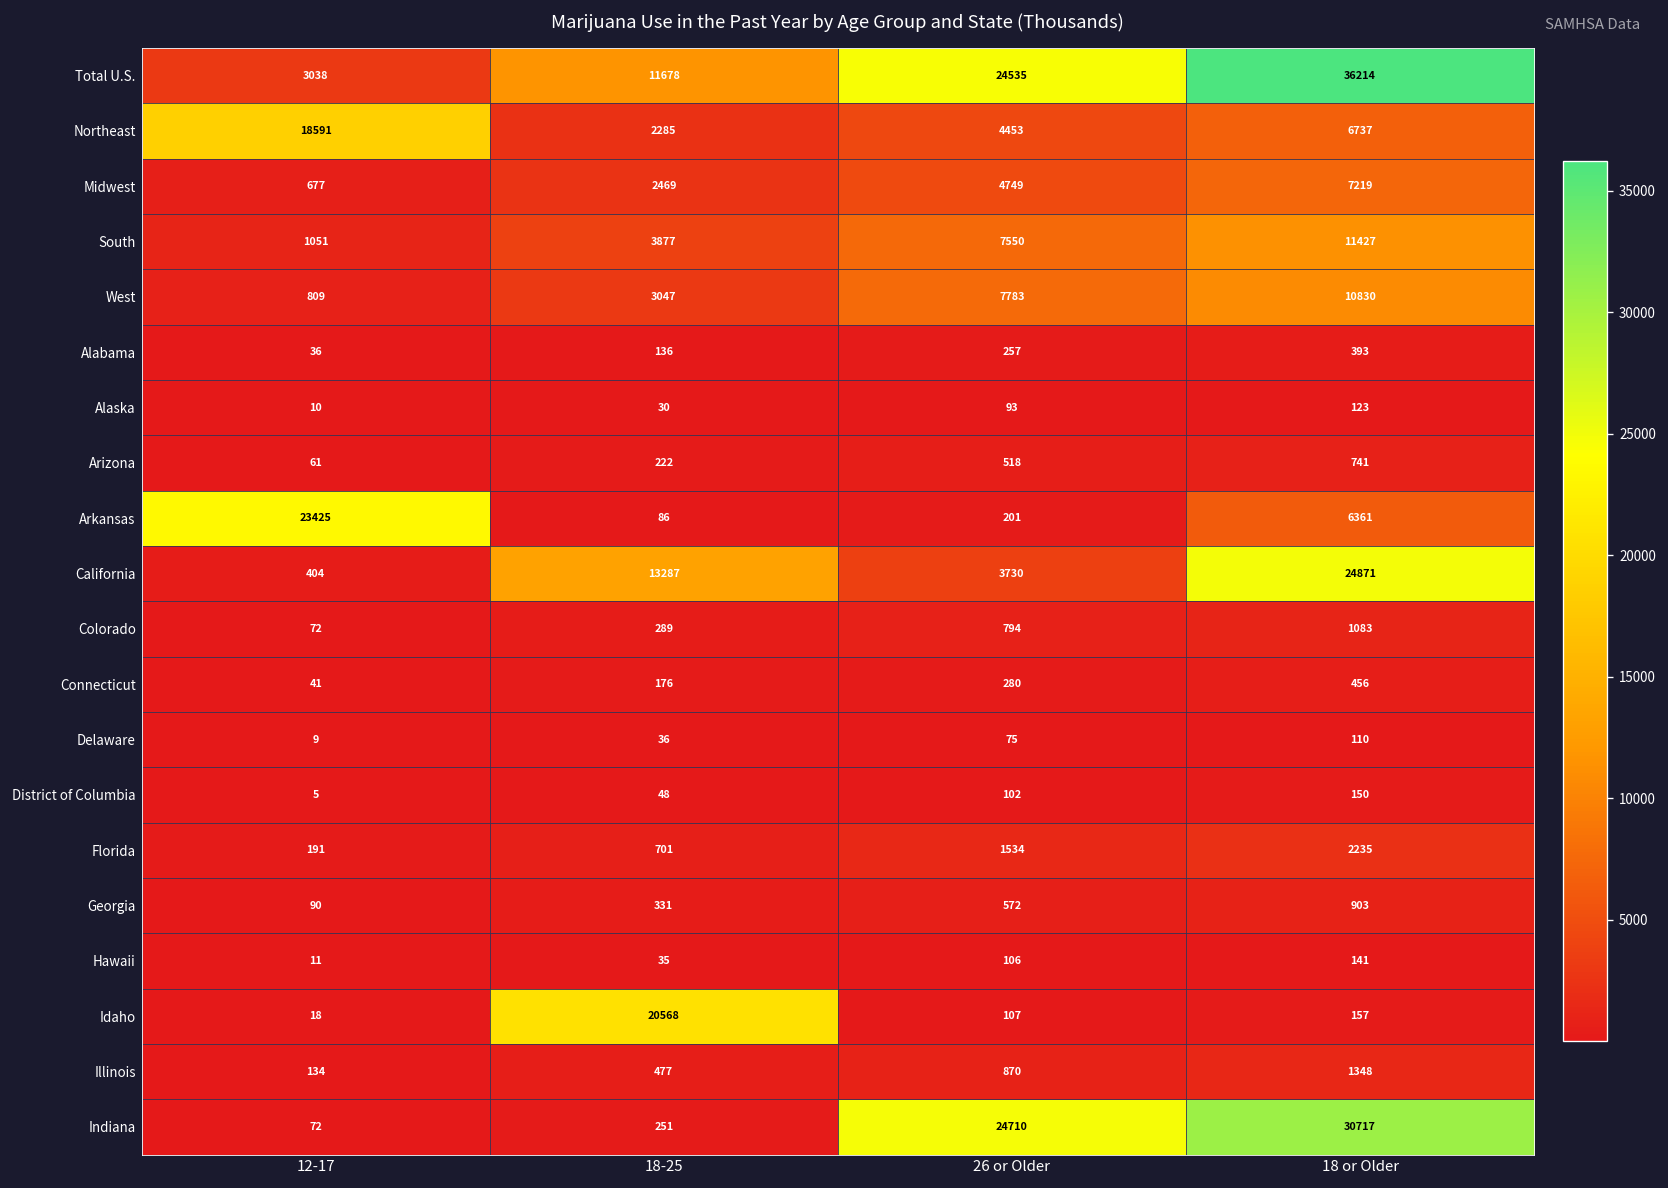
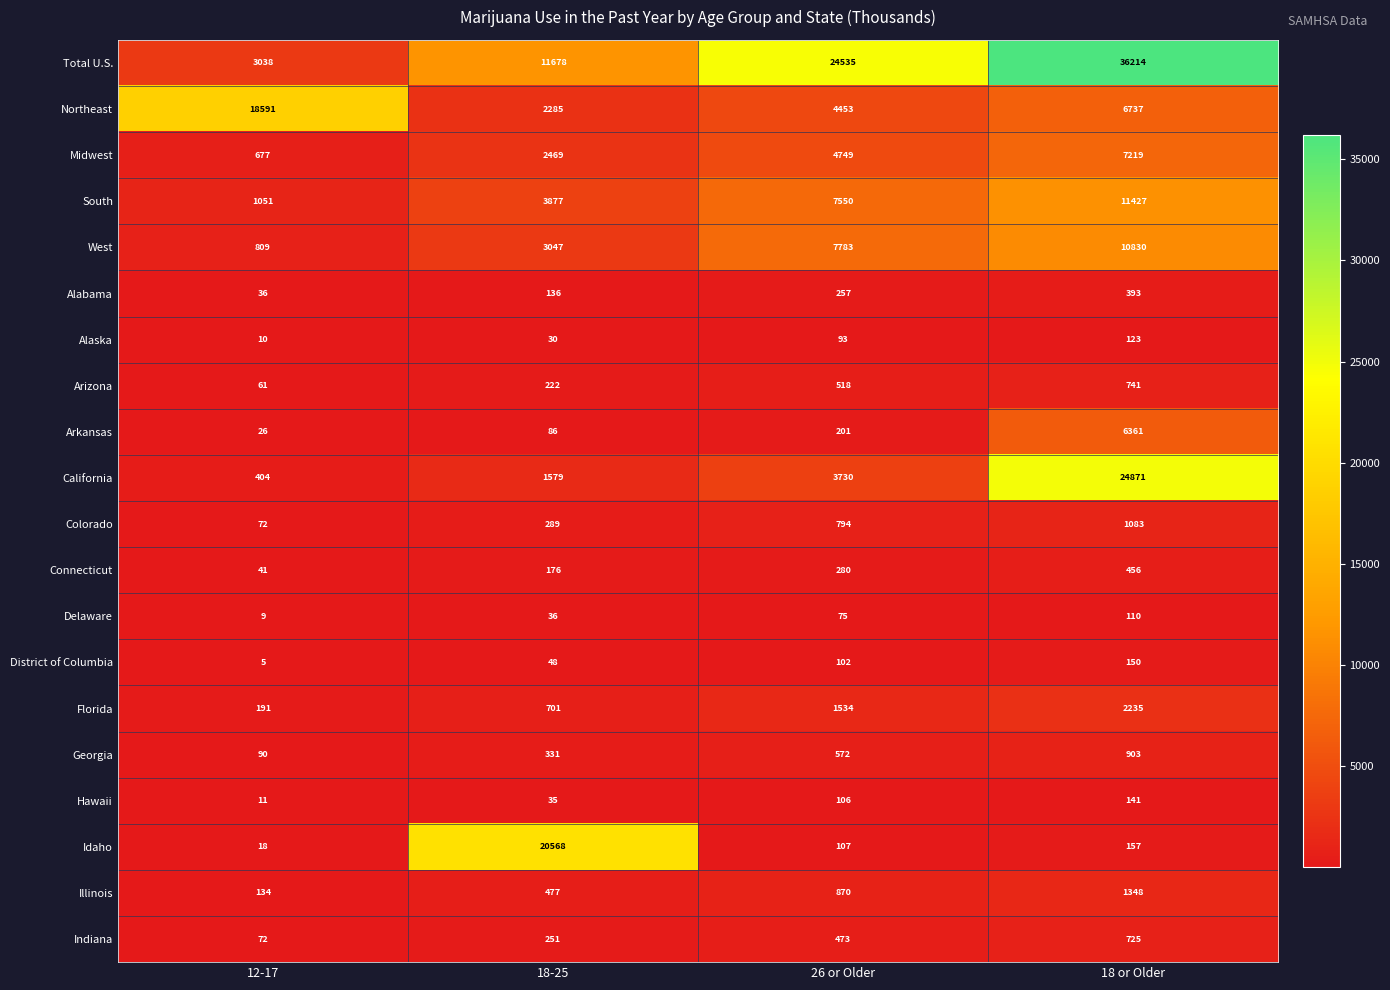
  {
    "Total U.S.": {
      "12-17": 3038,
      "18-25": 11678,
      "26 or Older": 24535,
      "18 or Older": 36214
    },
    "Northeast": {
      "12-17": 18591,
      "18-25": 2285,
      "26 or Older": 4453,
      "18 or Older": 6737
    },
    "Midwest": {
      "12-17": 677,
      "18-25": 2469,
      "26 or Older": 4749,
      "18 or Older": 7219
    },
    "South": {
      "12-17": 1051,
      "18-25": 3877,
      "26 or Older": 7550,
      "18 or Older": 11427
    },
    "West": {
      "12-17": 809,
      "18-25": 3047,
      "26 or Older": 7783,
      "18 or Older": 10830
    },
    "Alabama": {
      "12-17": 36,
      "18-25": 136,
      "26 or Older": 257,
      "18 or Older": 393
    },
    "Alaska": {
      "12-17": 10,
      "18-25": 30,
      "26 or Older": 93,
      "18 or Older": 123
    },
    "Arizona": {
      "12-17": 61,
      "18-25": 222,
      "26 or Older": 518,
      "18 or Older": 741
    },
    "Arkansas": {
-     "12-17": 23425,
+     "12-17": 26,
      "18-25": 86,
      "26 or Older": 201,
      "18 or Older": 6361
    },
    "California": {
      "12-17": 404,
-     "18-25": 13287,
+     "18-25": 1579,
      "26 or Older": 3730,
      "18 or Older": 24871
    },
    "Colorado": {
      "12-17": 72,
      "18-25": 289,
      "26 or Older": 794,
      "18 or Older": 1083
    },
    "Connecticut": {
      "12-17": 41,
      "18-25": 176,
      "26 or Older": 280,
      "18 or Older": 456
    },
    "Delaware": {
      "12-17": 9,
      "18-25": 36,
      "26 or Older": 75,
      "18 or Older": 110
    },
    "District of Columbia": {
      "12-17": 5,
      "18-25": 48,
      "26 or Older": 102,
      "18 or Older": 150
    },
    "Florida": {
      "12-17": 191,
      "18-25": 701,
      "26 or Older": 1534,
      "18 or Older": 2235
    },
    "Georgia": {
      "12-17": 90,
      "18-25": 331,
      "26 or Older": 572,
      "18 or Older": 903
    },
    "Hawaii": {
      "12-17": 11,
      "18-25": 35,
      "26 or Older": 106,
      "18 or Older": 141
    },
    "Idaho": {
      "12-17": 18,
      "18-25": 20568,
      "26 or Older": 107,
      "18 or Older": 157
    },
    "Illinois": {
      "12-17": 134,
      "18-25": 477,
      "26 or Older": 870,
      "18 or Older": 1348
    },
    "Indiana": {
      "12-17": 72,
      "18-25": 251,
-     "26 or Older": 24710,
-     "18 or Older": 30717
+     "26 or Older": 473,
+     "18 or Older": 725
    }
  }
